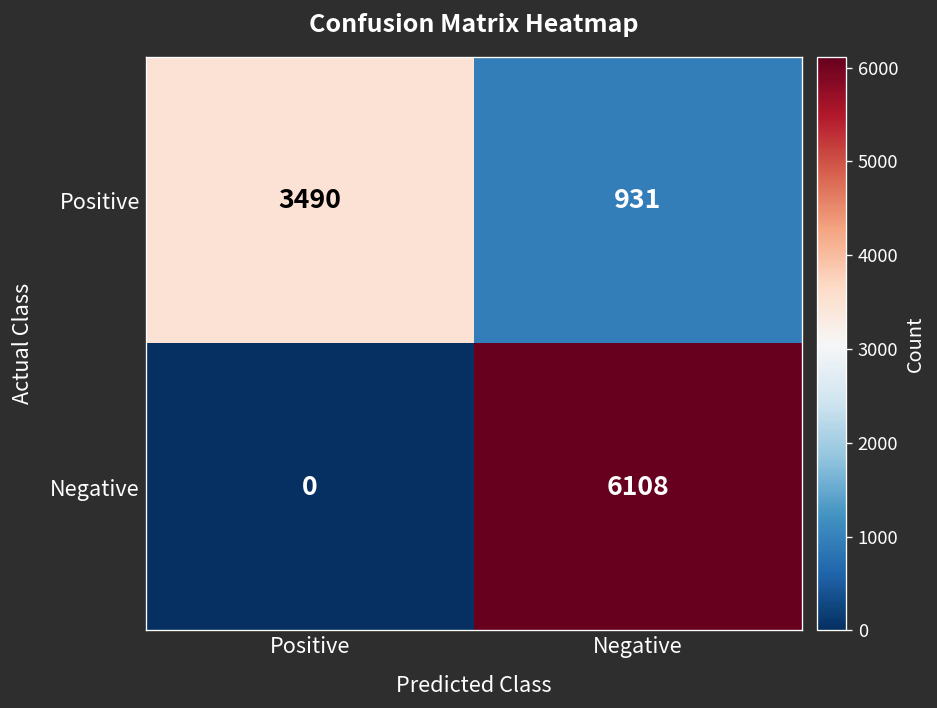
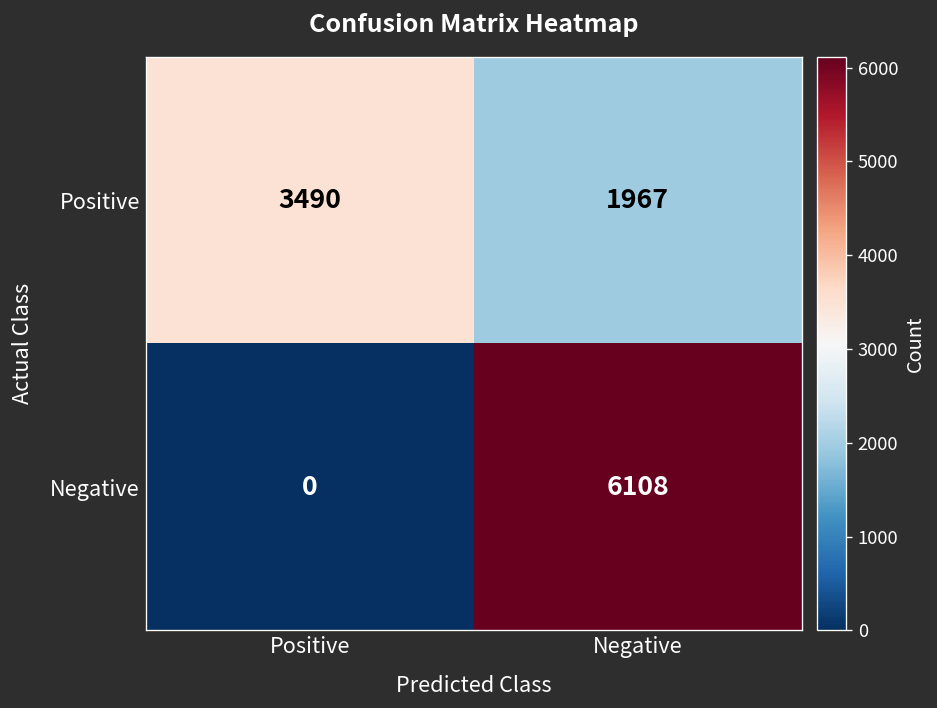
  {
    "Positive": {
      "Positive": 3490,
-     "Negative": 931
+     "Negative": 1967
    },
    "Negative": {
      "Positive": 0,
      "Negative": 6108
    }
  }
